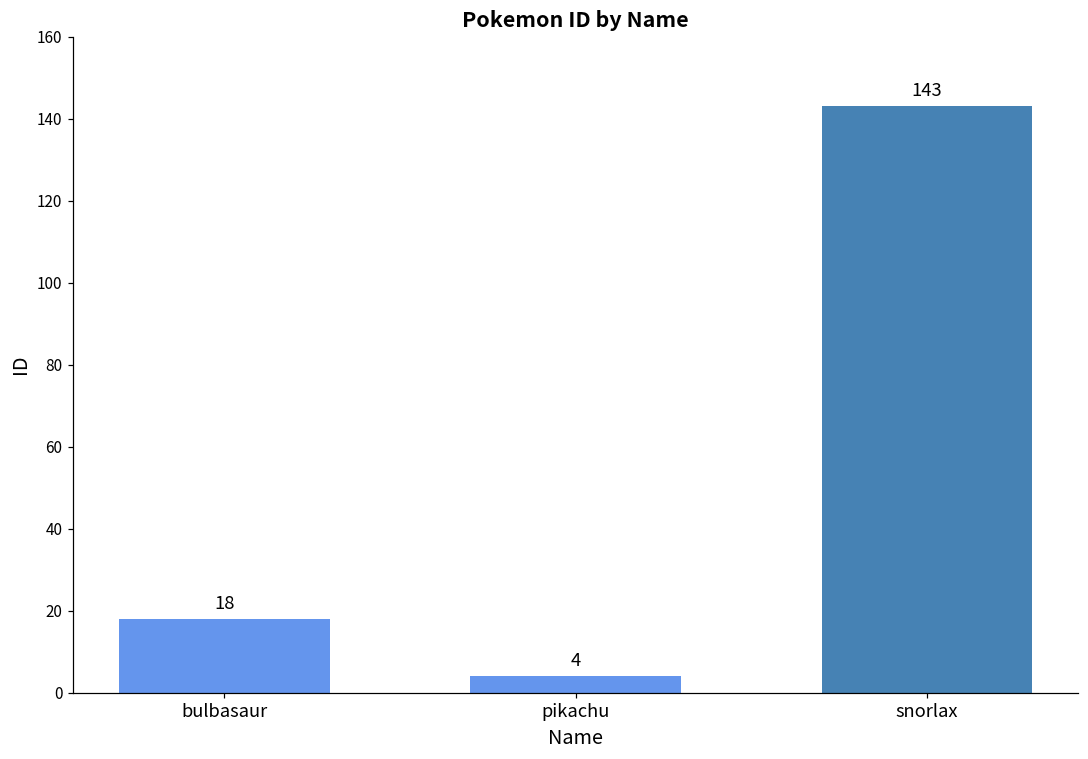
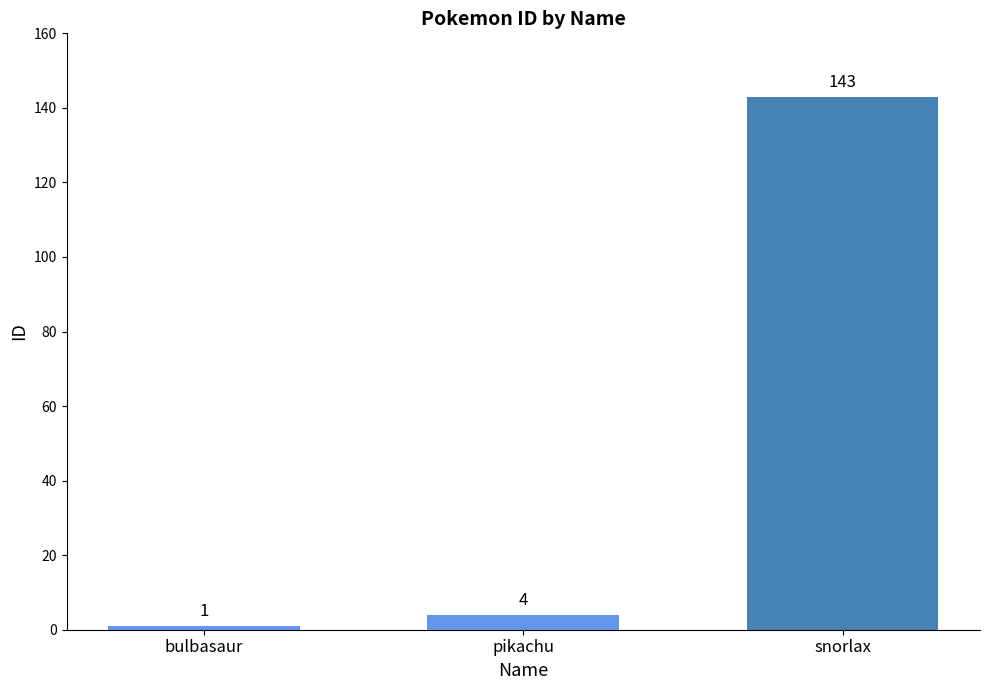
  {
-   "bulbasaur": 18,
+   "bulbasaur": 1,
    "pikachu": 4,
    "snorlax": 143
  }
